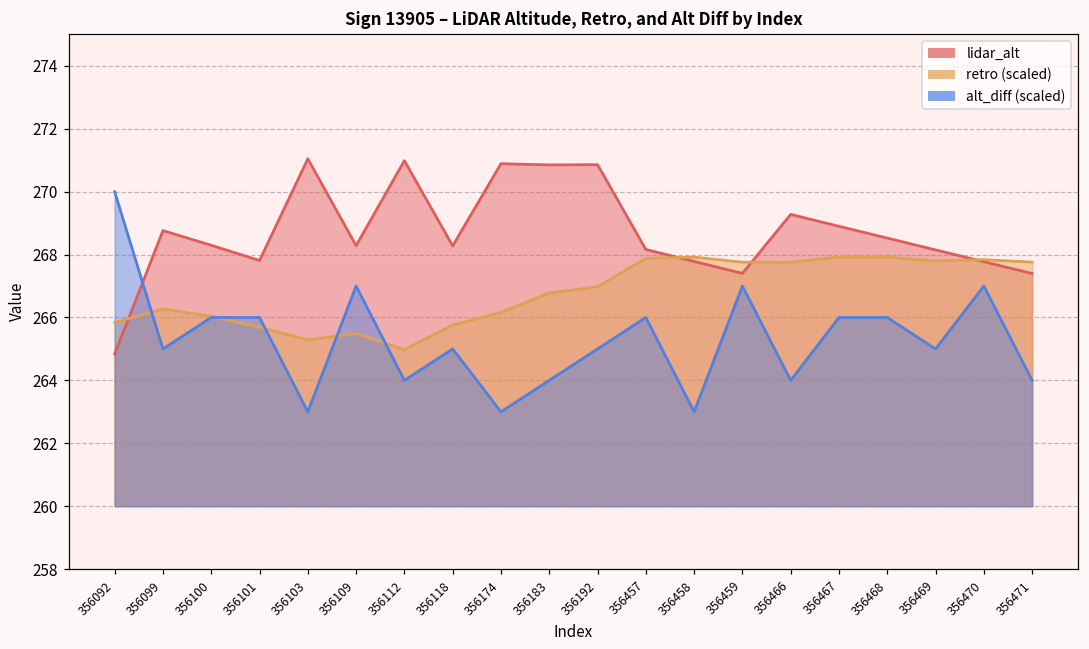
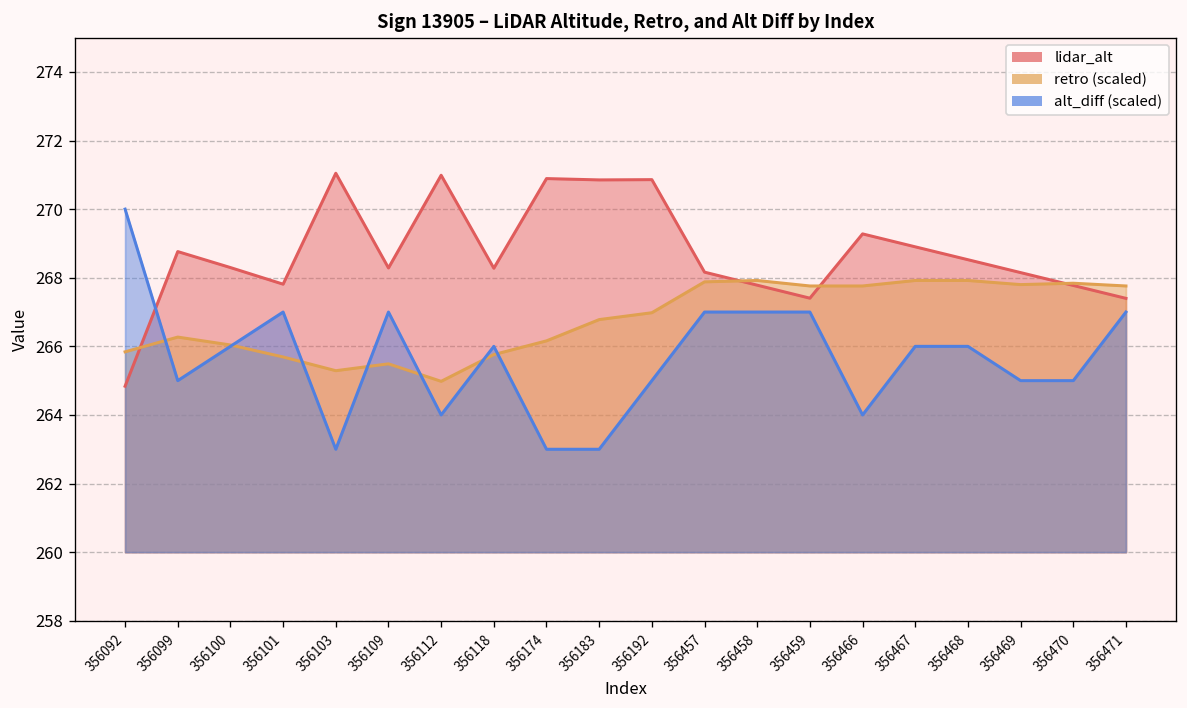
  {
    "alt_diff (scaled)": {
      "356092": 270.0,
      "356099": 265.0,
-     "356101": 266.0,
+     "356101": 267.0,
      "356103": 263.0,
      "356109": 267.0,
      "356112": 264.0,
-     "356118": 265.0,
+     "356118": 266.0,
      "356174": 263.0,
-     "356183": 264.0,
+     "356183": 263.0,
      "356192": 265.0,
-     "356457": 266.0,
-     "356458": 263.0,
+     "356457": 267.0,
+     "356458": 267.0,
      "356459": 267.0,
      "356466": 264.0,
      "356467": 266.0,
      "356468": 266.0,
      "356469": 265.0,
-     "356470": 267.0,
-     "356471": 264.0
+     "356470": 265.0,
+     "356471": 267.0
    }
  }
